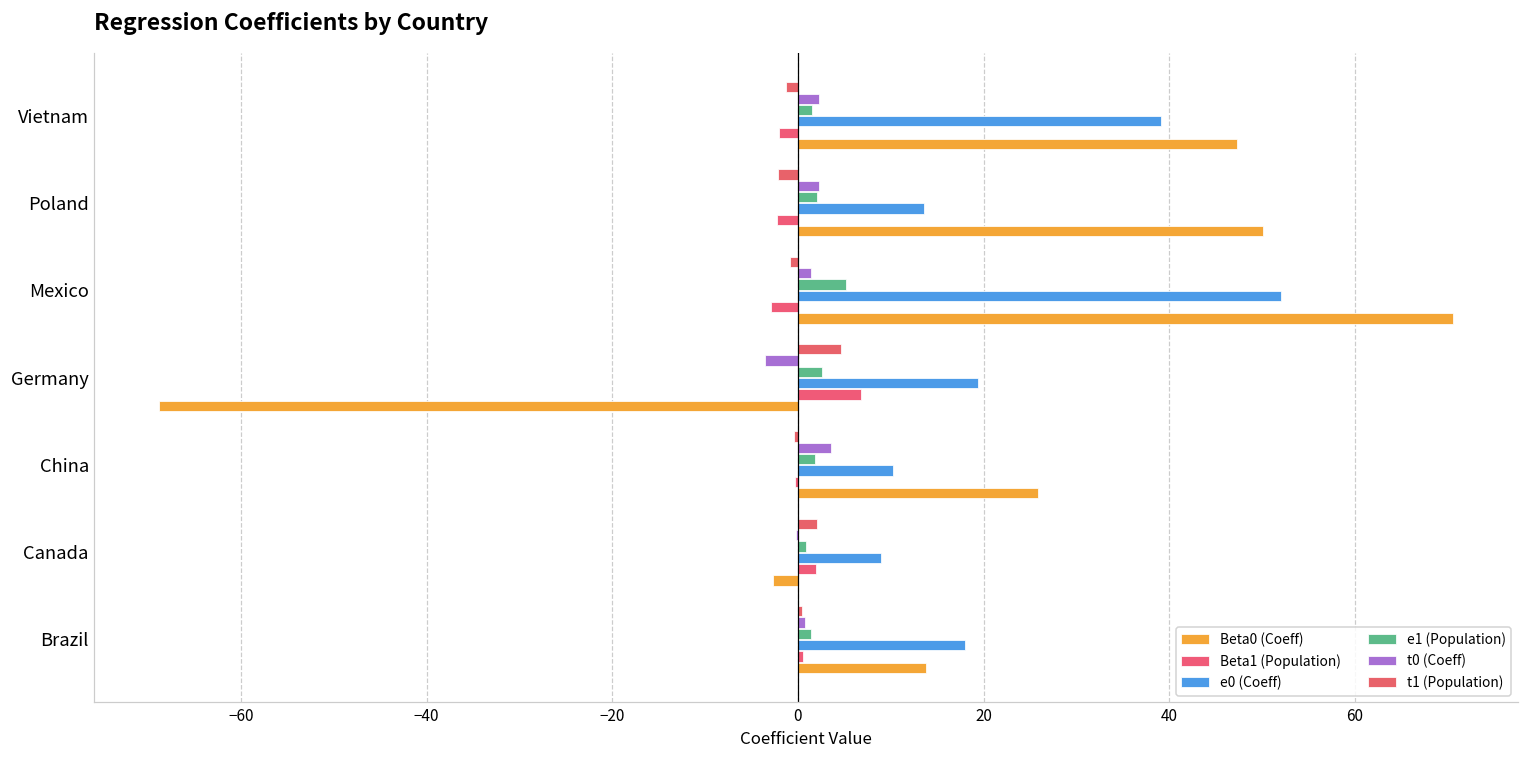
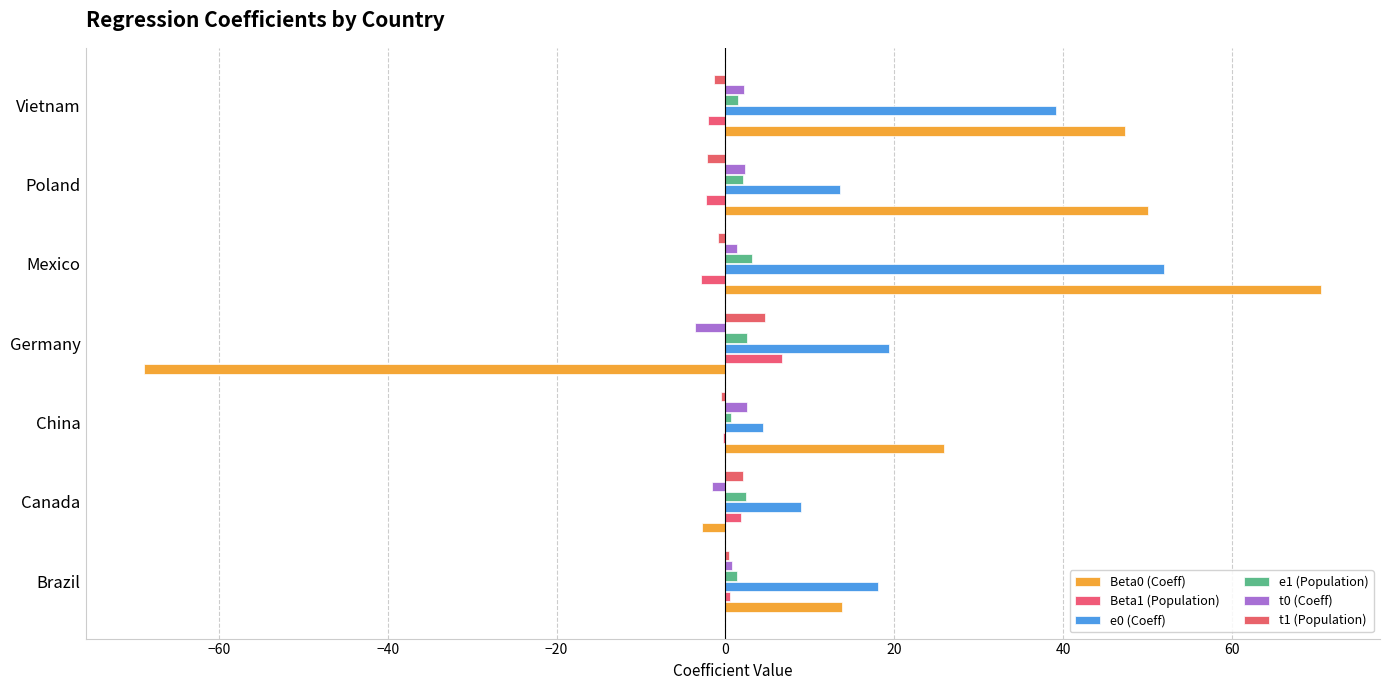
  {
    "Beta0 (Coeff)": {
      "Vietnam": 47,
      "Poland": 50,
      "Mexico": 71,
      "Germany": -69,
      "China": 26,
      "Canada": -3,
      "Brazil": 14
    },
    "e0 (Coeff)": {
      "Vietnam": 39,
      "Poland": 14,
      "Mexico": 52,
      "Germany": 19,
-     "China": 10,
+     "China": 4,
      "Canada": 9,
      "Brazil": 18
    },
    "e1 (Population)": {
      "Vietnam": 2,
      "Poland": 2,
-     "Mexico": 5,
+     "Mexico": 3,
      "Germany": 3,
-     "China": 2,
-     "Canada": 1,
+     "China": 1,
+     "Canada": 2,
      "Brazil": 1
    },
    "t0 (Coeff)": {
      "Vietnam": 2,
      "Poland": 2,
      "Mexico": 1,
      "Germany": -4,
-     "China": 4,
-     "Canada": 0,
+     "China": 3,
+     "Canada": -2,
      "Brazil": 1
    }
  }
